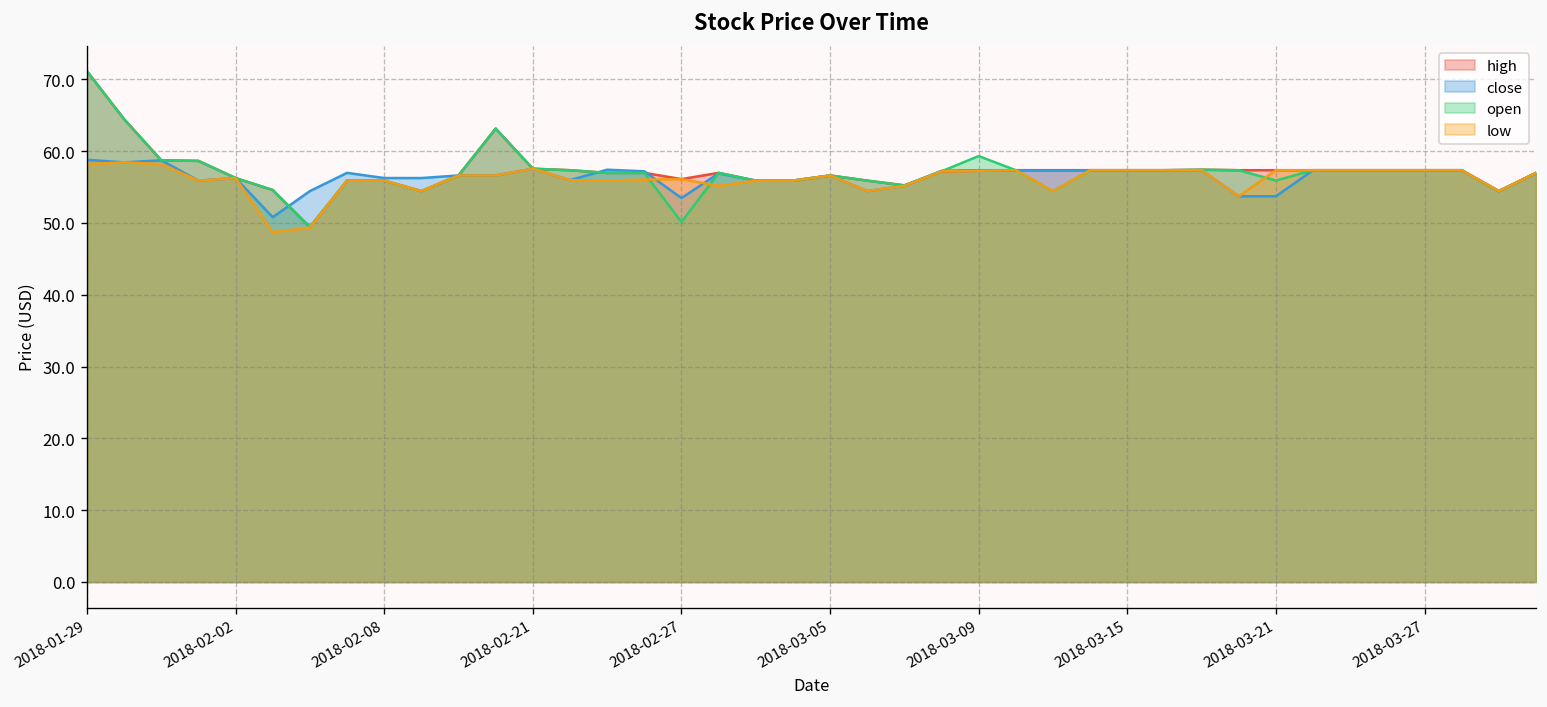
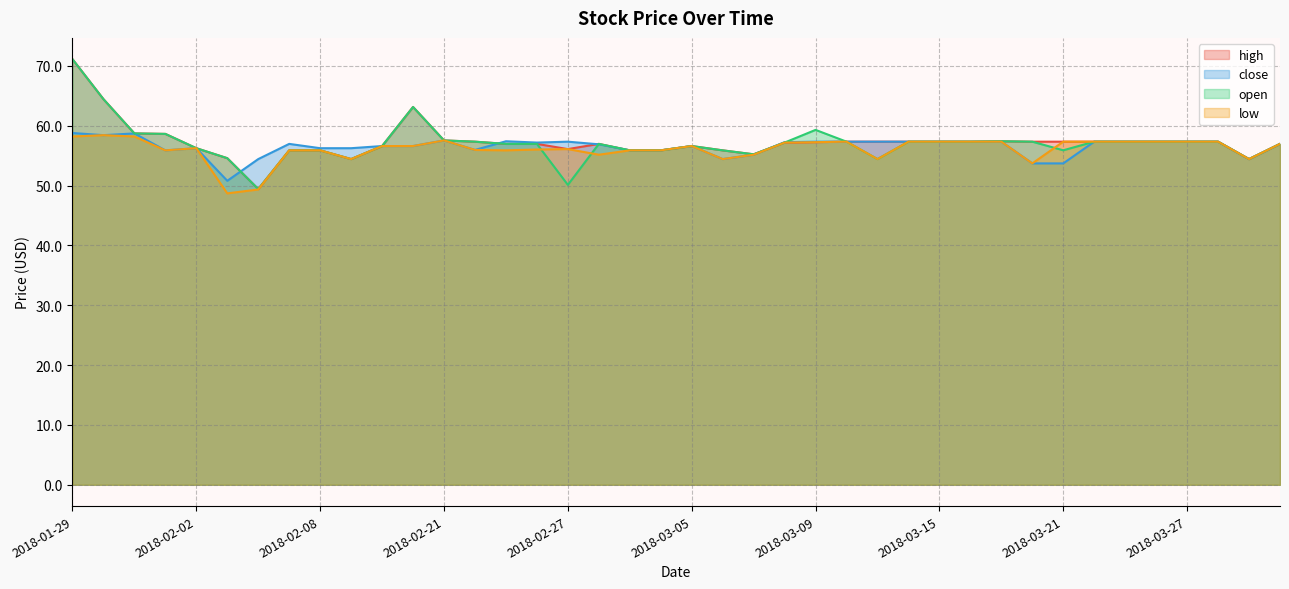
  {
    "close": {
      "2018-01-29": 59,
-     "2018-02-27": 53,
+     "2018-02-27": 57,
      "2018-03-21": 54
    },
    "open": {
      "2018-02-27": 50,
      "2018-03-09": 59,
      "2018-03-21": 56
    }
  }
